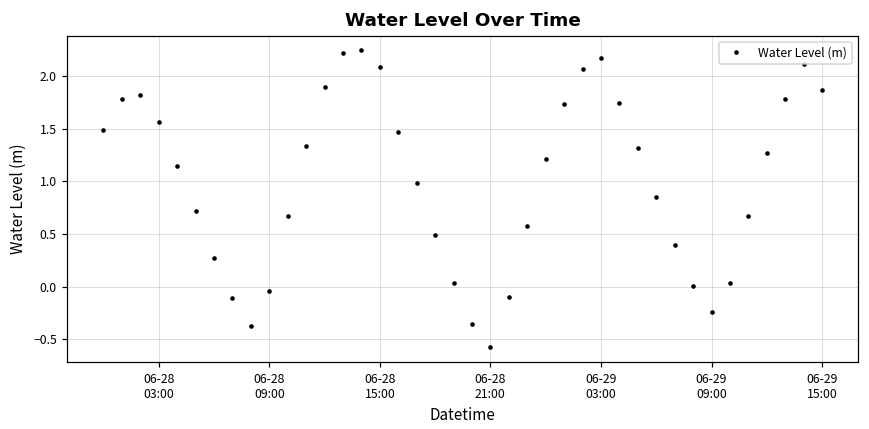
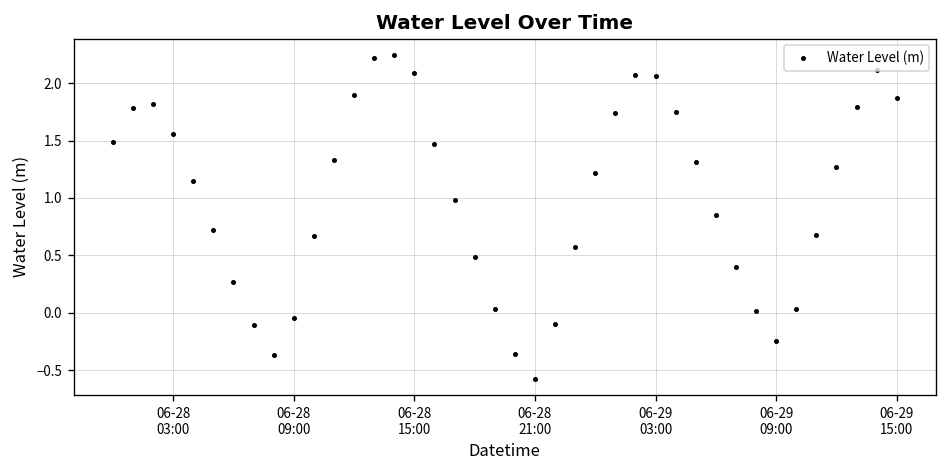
  {
    "06-28 03:00": 1.6,
    "06-28 09:00": 0.0,
    "06-28 15:00": 2.1,
    "06-28 21:00": -0.6,
-   "06-29 03:00": 2.2,
+   "06-29 03:00": 2.1,
    "06-29 09:00": -0.2,
    "06-29 15:00": 1.9
  }
